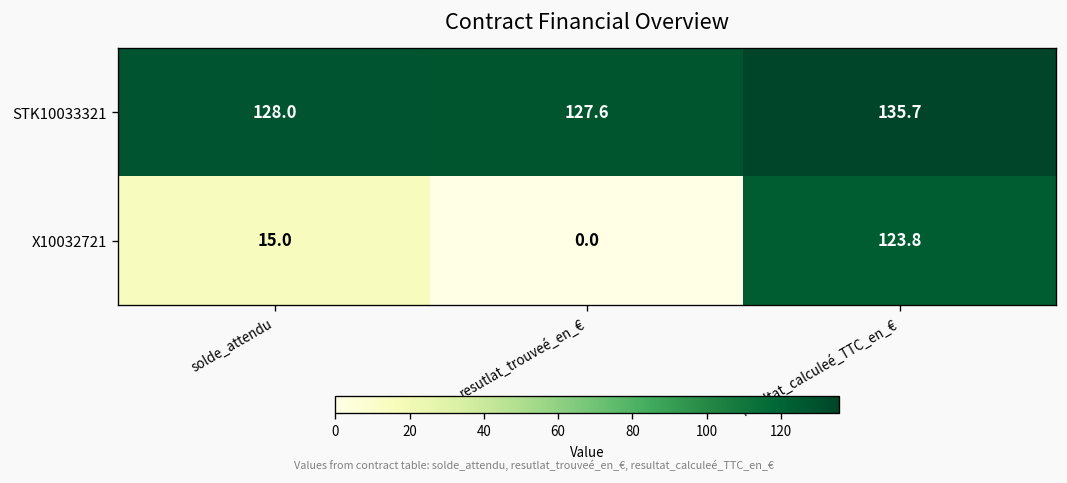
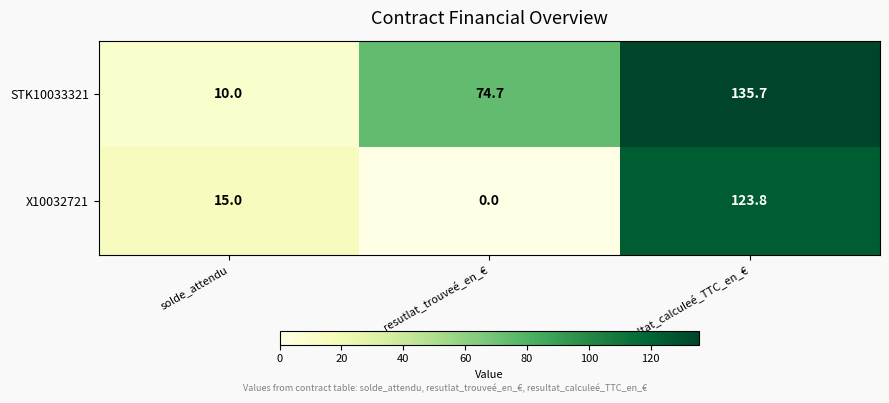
  {
    "STK10033321": {
-     "solde_attendu": 128.0,
-     "resutlat_trouveé_en_€": 127.6,
+     "solde_attendu": 10.0,
+     "resutlat_trouveé_en_€": 74.7,
      "resultat_calculeé_TTC_en_€": 135.7
    },
    "X10032721": {
      "solde_attendu": 15.0,
      "resutlat_trouveé_en_€": 0.0,
      "resultat_calculeé_TTC_en_€": 123.8
    }
  }
